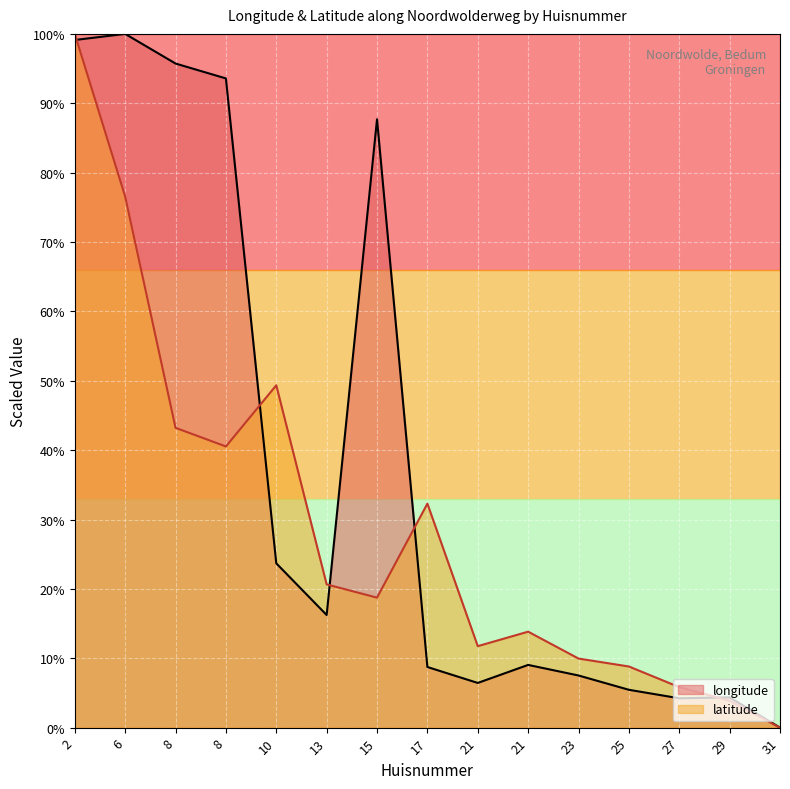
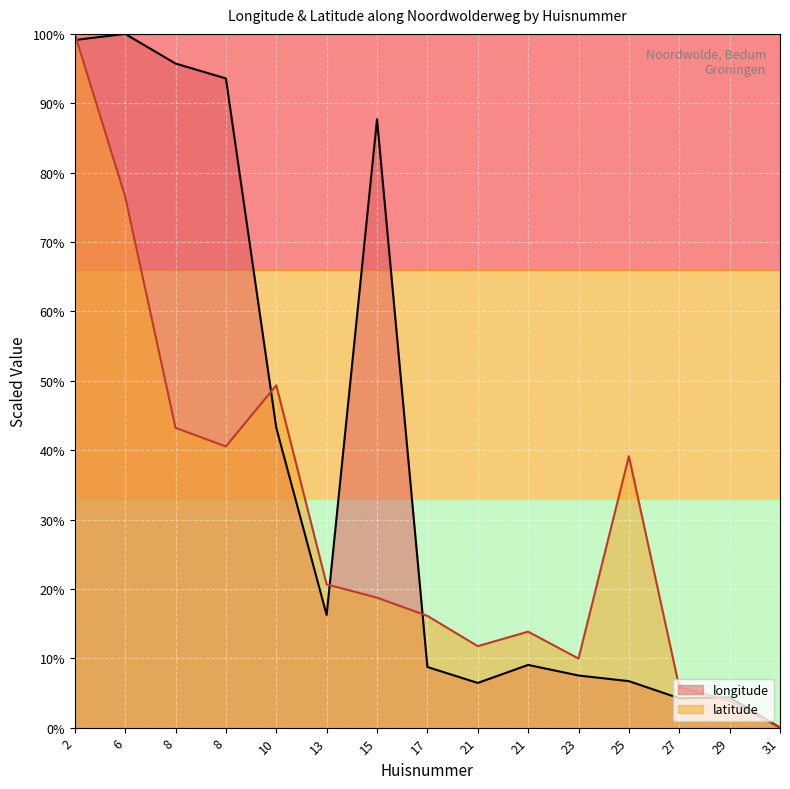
  {
    "longitude": {
      "2": "99%",
      "6": "100%",
-     "10": "24%",
+     "10": "43%",
      "13": "16%",
      "15": "88%",
      "17": "9%",
      "23": "8%",
-     "25": "5%"
+     "25": "7%"
    },
    "latitude": {
      "2": "100%",
      "6": "77%",
      "10": "49%",
      "13": "21%",
      "15": "19%",
-     "17": "32%",
+     "17": "16%",
      "23": "10%",
-     "25": "9%"
+     "25": "39%"
    }
  }
